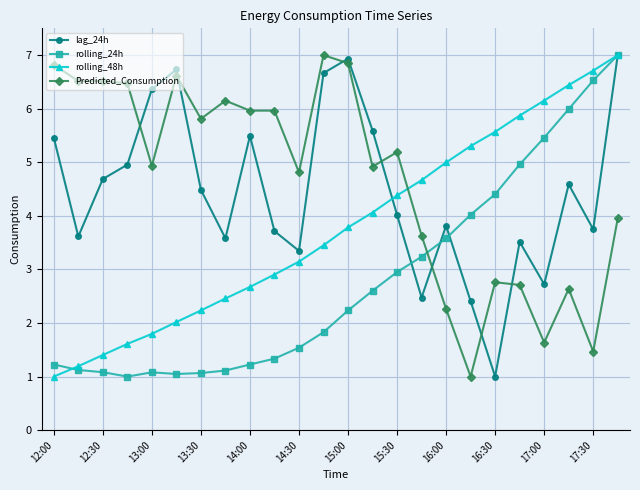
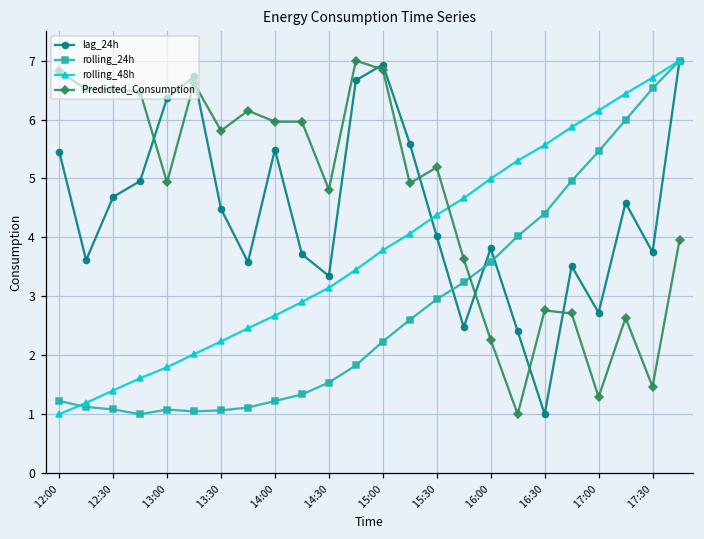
  {
    "lag_24h": {
      "12:00": 5.5,
      "12:30": 4.7,
      "13:30": 4.5,
      "14:00": 5.5,
      "14:30": 3.3,
      "15:00": 6.9,
      "15:30": 4.0,
      "16:00": 3.8,
      "16:30": 1.0,
      "17:00": 2.7,
      "17:30": 3.7
    },
    "Predicted_Consumption": {
      "13:00": 4.9,
      "13:30": 5.8,
      "14:00": 6.0,
      "14:30": 4.8,
      "15:00": 6.8,
      "15:30": 5.2,
      "16:00": 2.3,
      "16:30": 2.8,
-     "17:00": 1.6,
+     "17:00": 1.3,
      "17:30": 1.5
    }
  }
